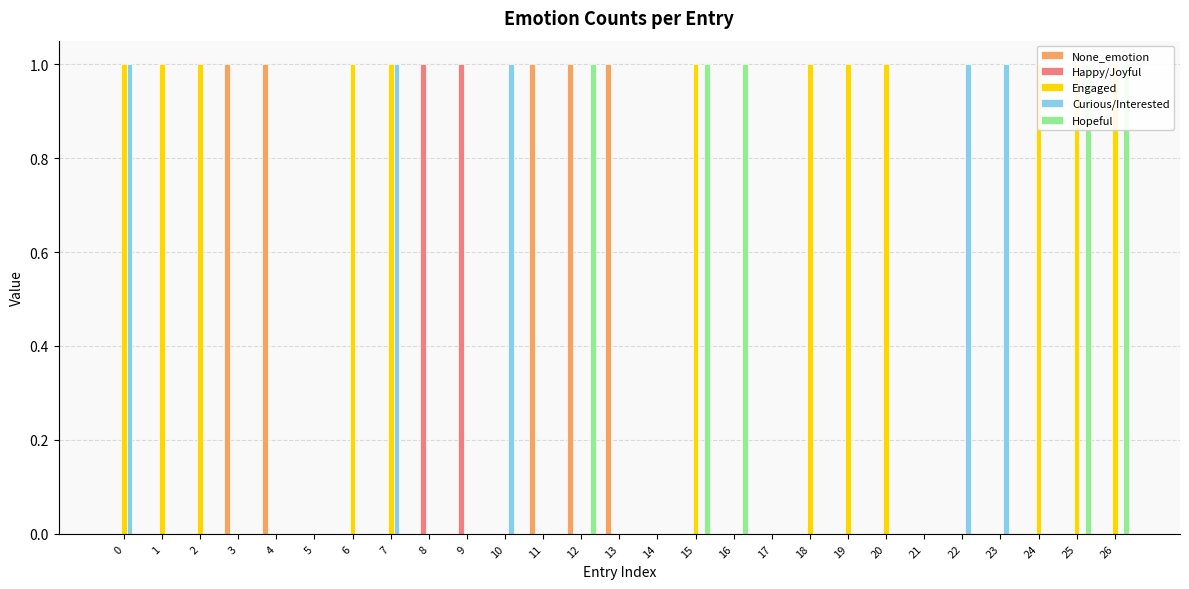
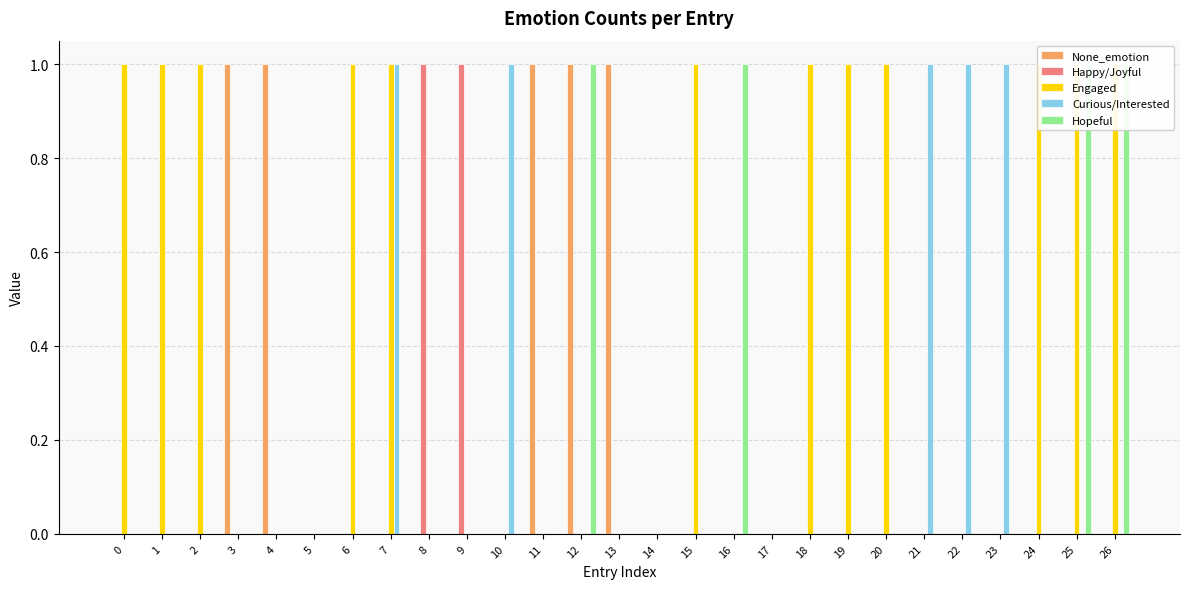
  {
    "Engaged": {
      "0": 1,
      "1": 1,
      "2": 1,
      "3": 0,
      "4": 0,
      "5": 0,
      "6": 1,
      "7": 1,
      "8": 0,
      "9": 0,
      "10": 0,
      "11": 0,
      "12": 0,
      "13": 0,
      "14": 0,
      "15": 1,
      "16": 0,
      "17": 0,
      "18": 1,
      "19": 1,
      "20": 1,
      "21": 0,
      "22": 0,
      "23": 0
    },
    "Curious/Interested": {
-     "0": 1,
+     "0": 0,
      "1": 0,
      "2": 0,
      "3": 0,
      "4": 0,
      "5": 0,
      "6": 0,
      "7": 1,
      "8": 0,
      "9": 0,
      "10": 1,
      "11": 0,
      "12": 0,
      "13": 0,
      "14": 0,
      "15": 0,
      "16": 0,
      "17": 0,
      "18": 0,
      "19": 0,
      "20": 0,
-     "21": 0,
+     "21": 1,
      "22": 1,
      "23": 1,
      "24": 0,
      "25": 0,
      "26": 0
    },
    "Hopeful": {
      "0": 0,
      "1": 0,
      "2": 0,
      "3": 0,
      "4": 0,
      "5": 0,
      "6": 0,
      "7": 0,
      "8": 0,
      "9": 0,
      "10": 0,
      "11": 0,
      "12": 1,
      "13": 0,
      "14": 0,
-     "15": 1,
+     "15": 0,
      "16": 1,
      "17": 0,
      "18": 0,
      "19": 0,
      "20": 0,
      "21": 0,
      "22": 0,
      "23": 0,
      "24": 0
    }
  }
